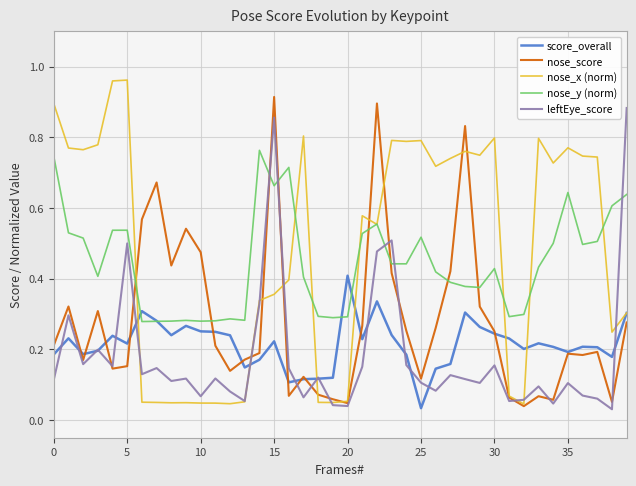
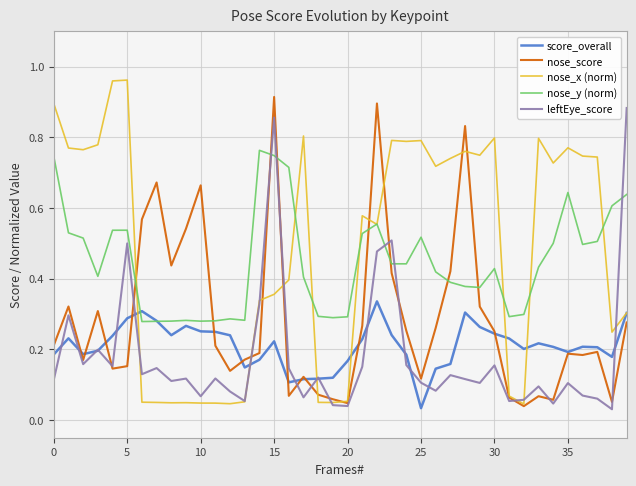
  {
    "score_overall": {
      "0": 0.19,
-     "5": 0.22,
+     "5": 0.29,
      "10": 0.25,
      "15": 0.22,
-     "20": 0.41,
+     "20": 0.17,
      "25": 0.03
    },
    "nose_score": {
      "0": 0.21,
      "5": 0.15,
-     "10": 0.48,
+     "10": 0.66,
      "15": 0.91,
      "25": 0.12
    },
    "nose_x (norm)": {
      "0": 0.90,
      "5": 0.96,
      "10": 0.05,
      "15": 0.36,
      "25": 0.79,
      "30": 0.80,
      "35": 0.77
    },
    "nose_y (norm)": {
      "0": 0.75,
      "5": 0.54,
      "10": 0.28,
-     "15": 0.66,
+     "15": 0.75,
      "20": 0.29,
      "25": 0.52,
      "30": 0.43,
      "35": 0.64
    },
    "leftEye_score": {
      "0": 0.11,
      "5": 0.50,
      "10": 0.07,
      "15": 0.86,
      "20": 0.04,
      "25": 0.11,
      "30": 0.15,
      "35": 0.10
    }
  }
